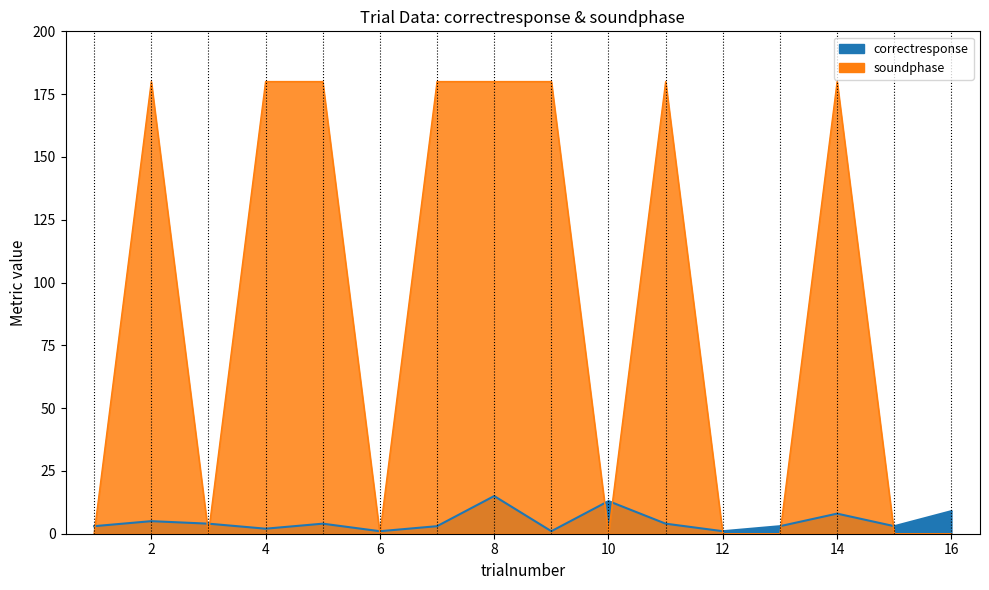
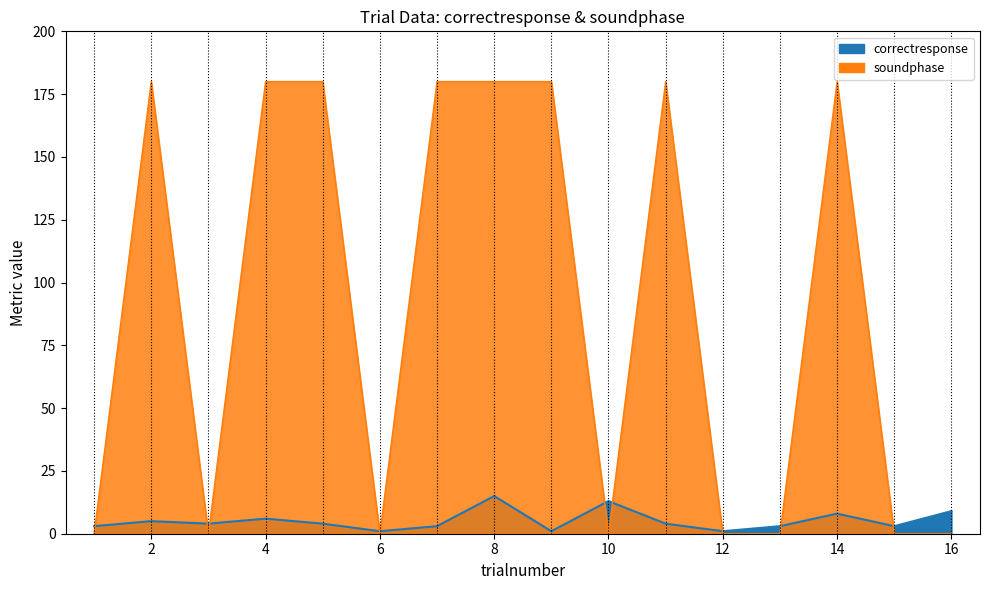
  {
    "correctresponse": {
      "2": 5,
-     "4": 2,
+     "4": 6,
      "8": 15,
      "10": 13,
      "14": 8,
      "16": 9
    },
    "soundphase": {
      "2": 180,
      "4": 180,
      "8": 180,
      "10": 0,
      "14": 180,
      "16": 0
    }
  }
